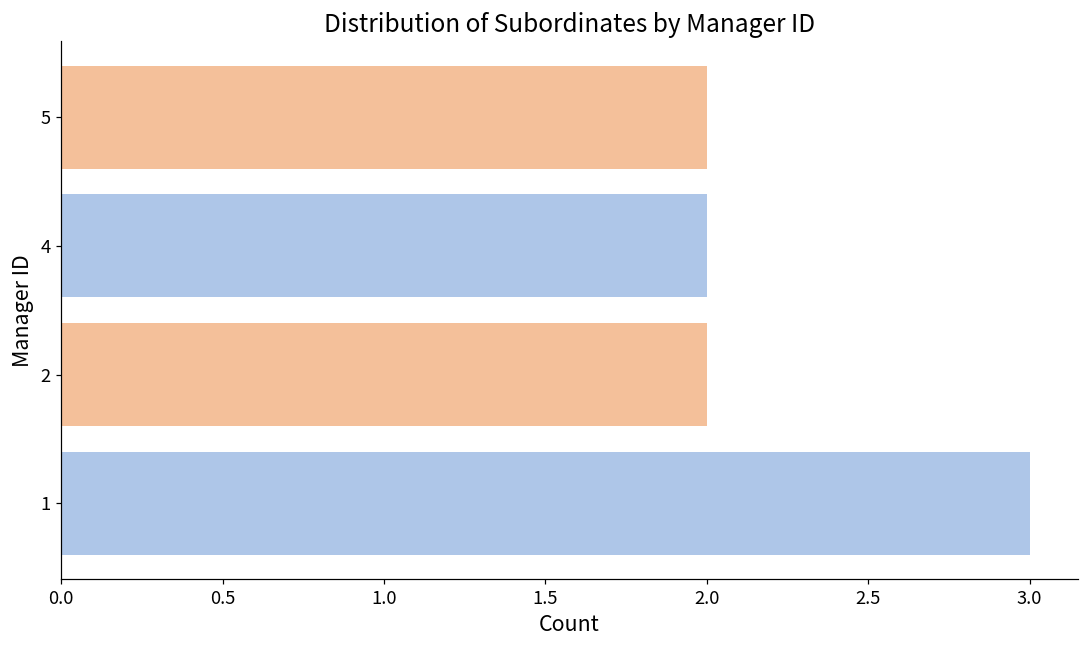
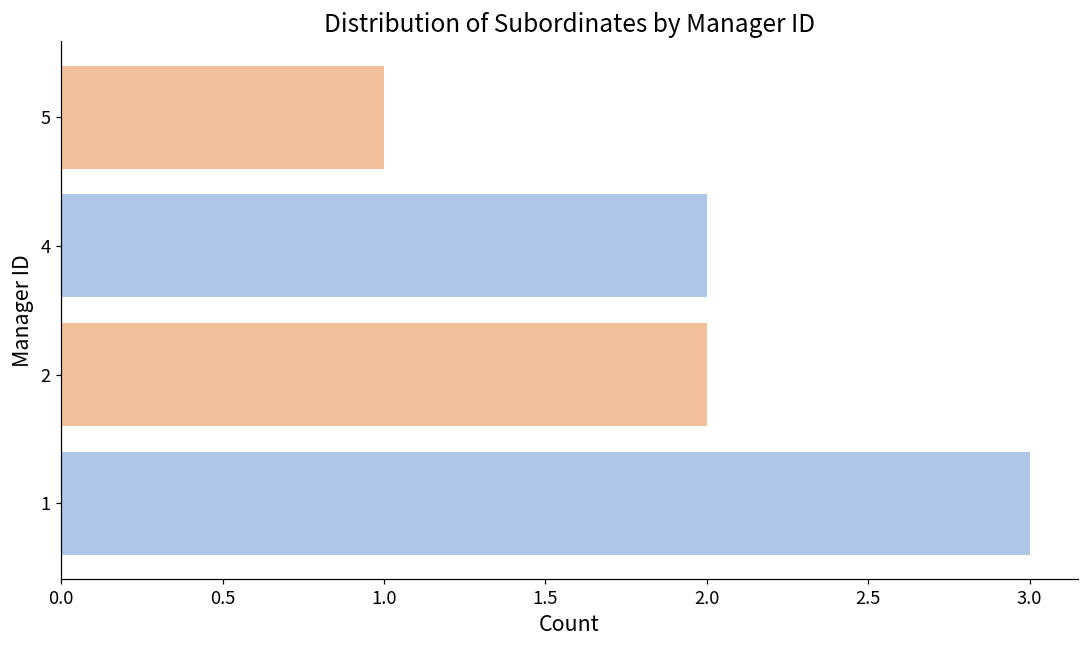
  {
-   "5": 2,
+   "5": 1,
    "4": 2,
    "2": 2,
    "1": 3
  }
